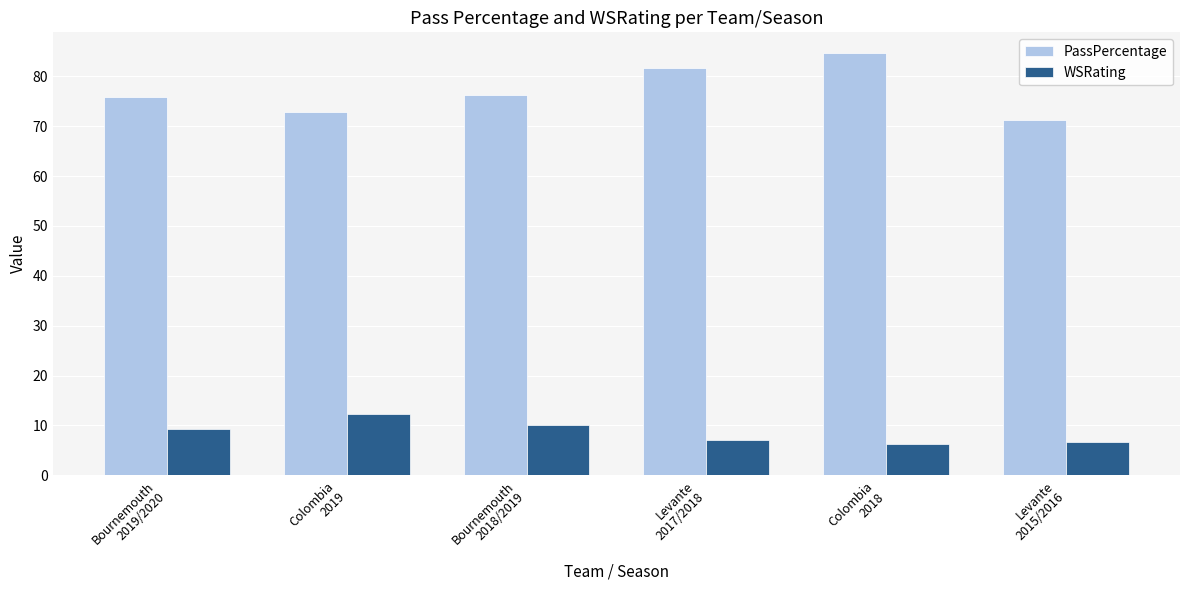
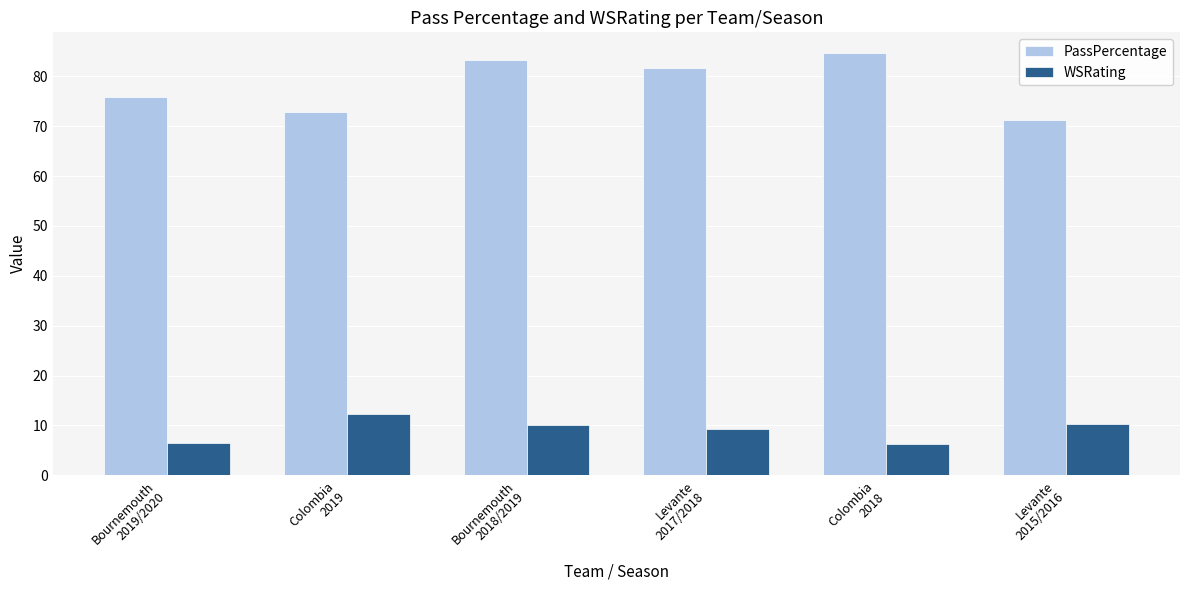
  {
    "PassPercentage": {
      "Bournemouth 2019/2020": 76,
      "Colombia 2019": 73,
-     "Bournemouth 2018/2019": 76,
+     "Bournemouth 2018/2019": 83,
      "Levante 2017/2018": 82,
      "Colombia 2018": 85,
      "Levante 2015/2016": 71
    },
    "WSRating": {
-     "Bournemouth 2019/2020": 9,
+     "Bournemouth 2019/2020": 7,
      "Colombia 2019": 12,
      "Bournemouth 2018/2019": 10,
-     "Levante 2017/2018": 7,
+     "Levante 2017/2018": 9,
      "Colombia 2018": 6,
-     "Levante 2015/2016": 7
+     "Levante 2015/2016": 10
    }
  }
